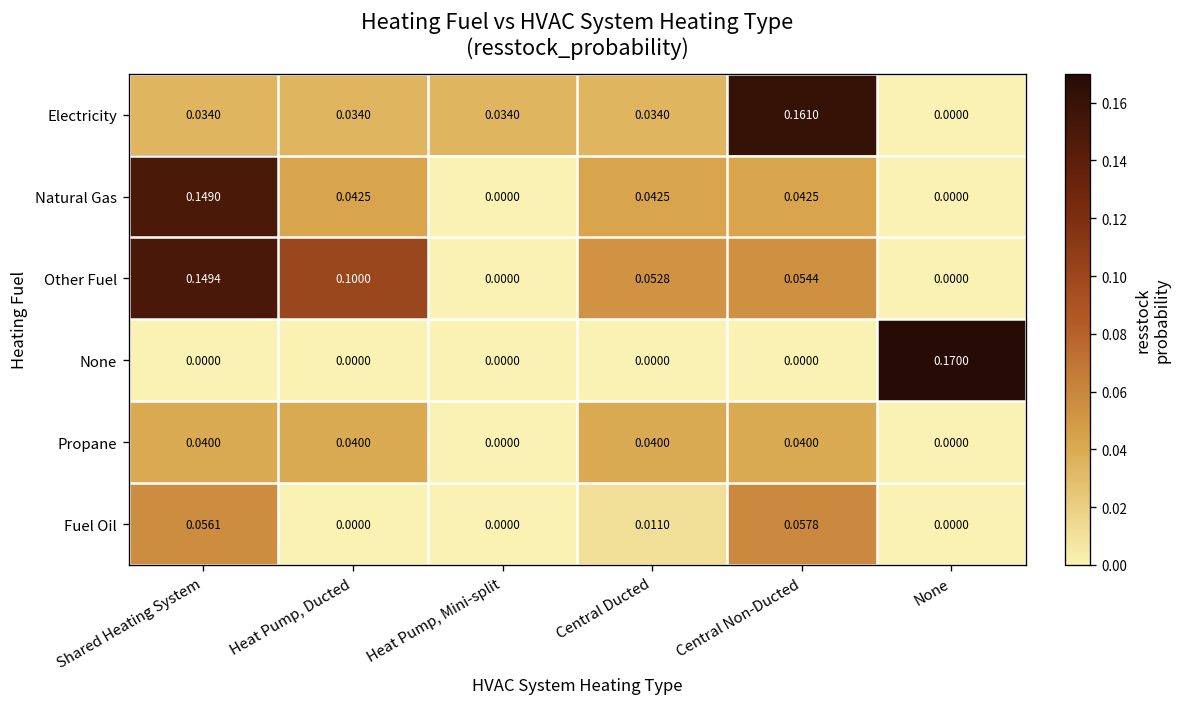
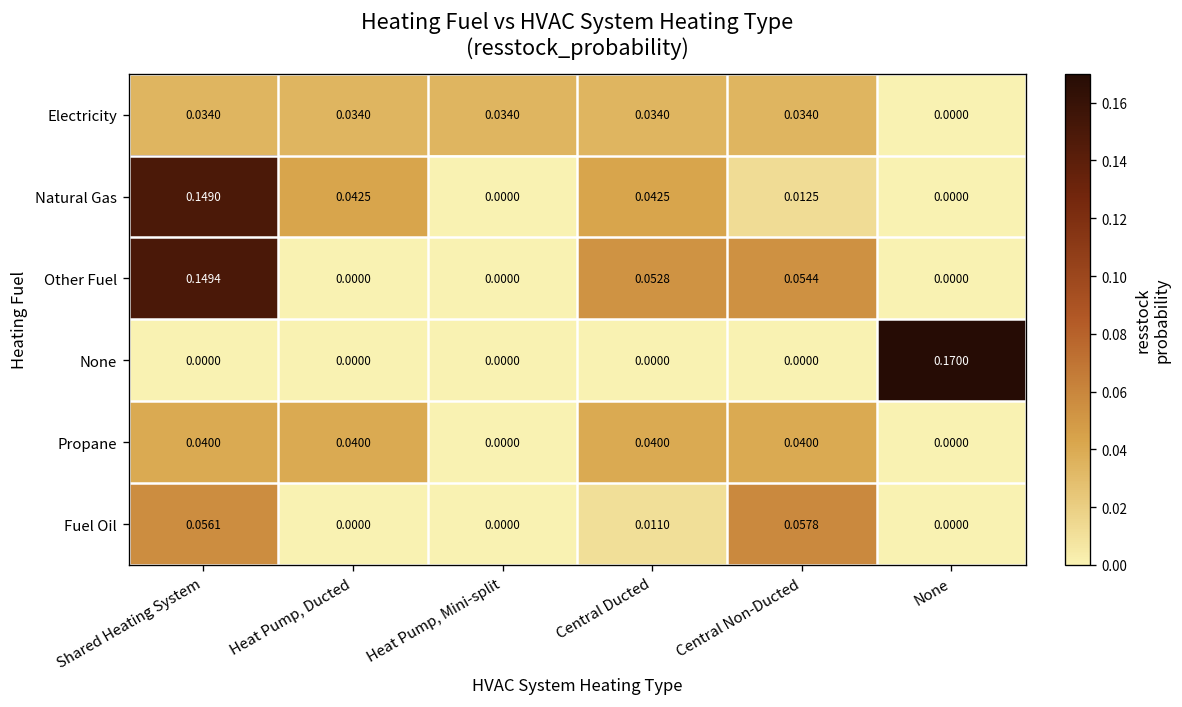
  {
    "Electricity": {
      "Shared Heating System": 0.0340,
      "Heat Pump, Ducted": 0.0340,
      "Heat Pump, Mini-split": 0.0340,
      "Central Ducted": 0.0340,
-     "Central Non-Ducted": 0.1610,
+     "Central Non-Ducted": 0.0340,
      "None": 0.0000
    },
    "Natural Gas": {
      "Shared Heating System": 0.1490,
      "Heat Pump, Ducted": 0.0425,
      "Heat Pump, Mini-split": 0.0000,
      "Central Ducted": 0.0425,
-     "Central Non-Ducted": 0.0425,
+     "Central Non-Ducted": 0.0125,
      "None": 0.0000
    },
    "Other Fuel": {
      "Shared Heating System": 0.1494,
-     "Heat Pump, Ducted": 0.1000,
+     "Heat Pump, Ducted": 0.0000,
      "Heat Pump, Mini-split": 0.0000,
      "Central Ducted": 0.0528,
      "Central Non-Ducted": 0.0544,
      "None": 0.0000
    },
    "None": {
      "Shared Heating System": 0.0000,
      "Heat Pump, Ducted": 0.0000,
      "Heat Pump, Mini-split": 0.0000,
      "Central Ducted": 0.0000,
      "Central Non-Ducted": 0.0000,
      "None": 0.1700
    },
    "Propane": {
      "Shared Heating System": 0.0400,
      "Heat Pump, Ducted": 0.0400,
      "Heat Pump, Mini-split": 0.0000,
      "Central Ducted": 0.0400,
      "Central Non-Ducted": 0.0400,
      "None": 0.0000
    },
    "Fuel Oil": {
      "Shared Heating System": 0.0561,
      "Heat Pump, Ducted": 0.0000,
      "Heat Pump, Mini-split": 0.0000,
      "Central Ducted": 0.0110,
      "Central Non-Ducted": 0.0578,
      "None": 0.0000
    }
  }
